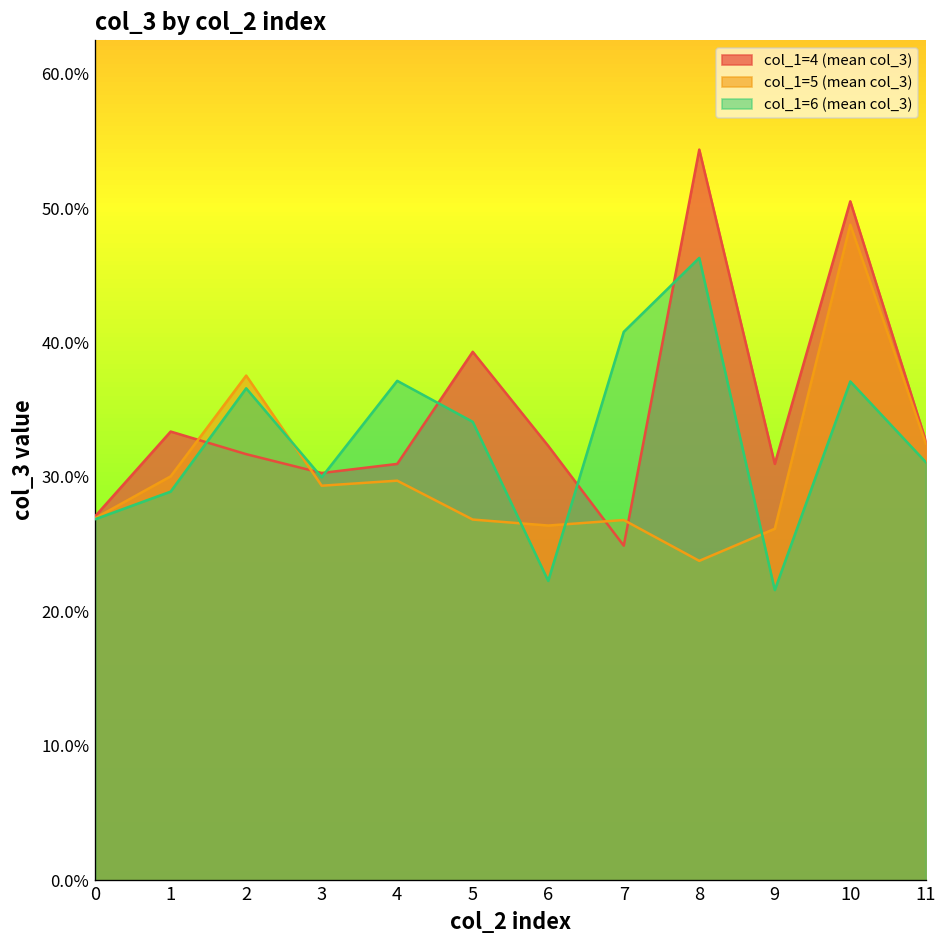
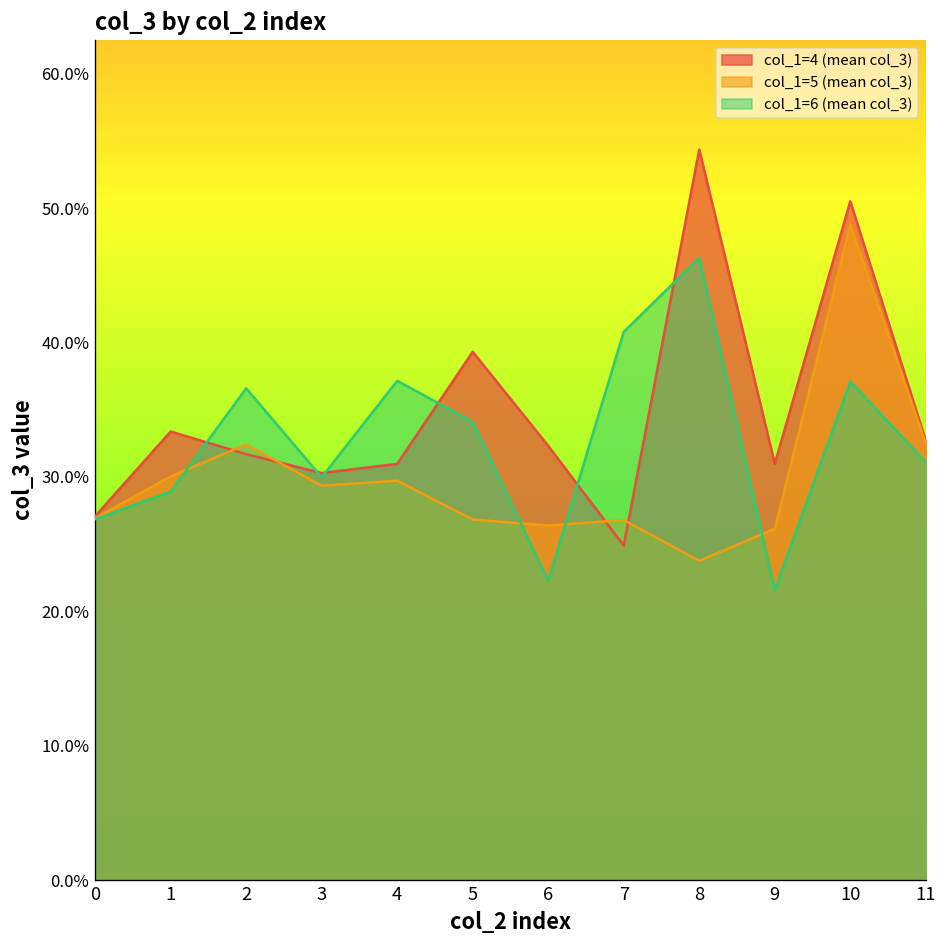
  {
    "col_1=4 (mean col_3)": {
      "1": "33.4%",
      "2": "31.7%",
      "3": "30.3%",
      "4": "31.0%",
      "5": "39.3%",
      "6": "32.3%",
      "7": "24.9%",
      "8": "54.3%",
      "9": "31.0%",
      "10": "50.5%"
    },
    "col_1=5 (mean col_3)": {
      "1": "30.0%",
-     "2": "37.5%",
+     "2": "32.4%",
      "3": "29.3%",
      "4": "29.7%",
      "5": "26.8%",
      "6": "26.4%",
      "7": "26.8%",
      "8": "23.8%",
      "9": "26.1%",
      "10": "48.8%"
    },
    "col_1=6 (mean col_3)": {
      "1": "28.9%",
      "2": "36.6%",
      "3": "30.0%",
      "4": "37.1%",
      "5": "34.1%",
      "6": "22.3%",
      "7": "40.8%",
      "8": "46.3%",
      "9": "21.6%",
      "10": "37.1%",
      "11": "31.1%"
    }
  }
